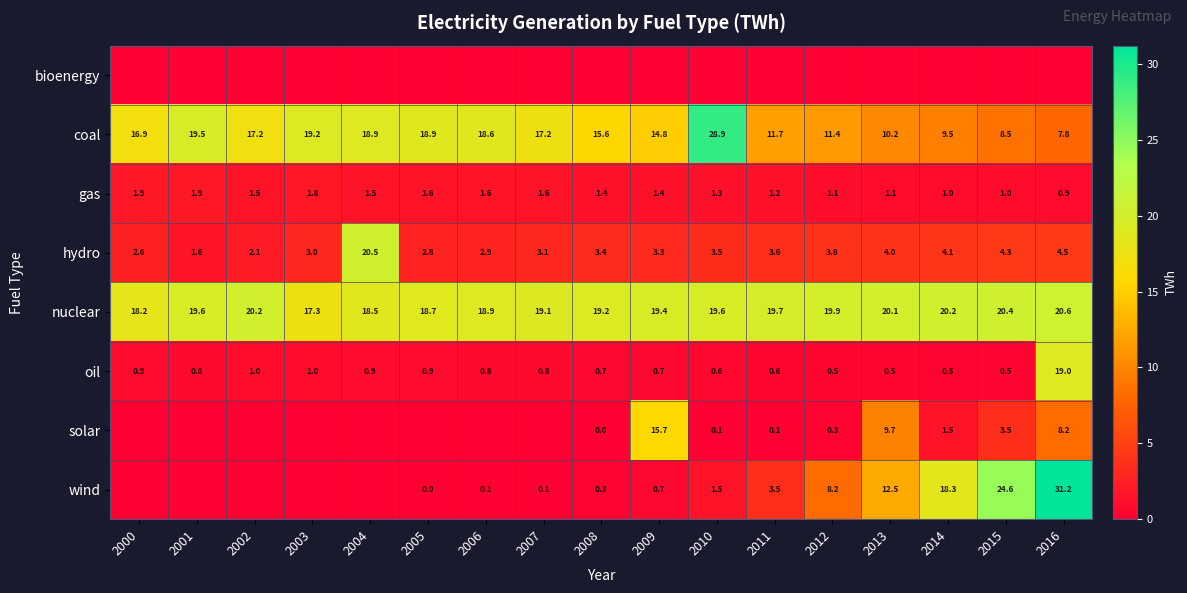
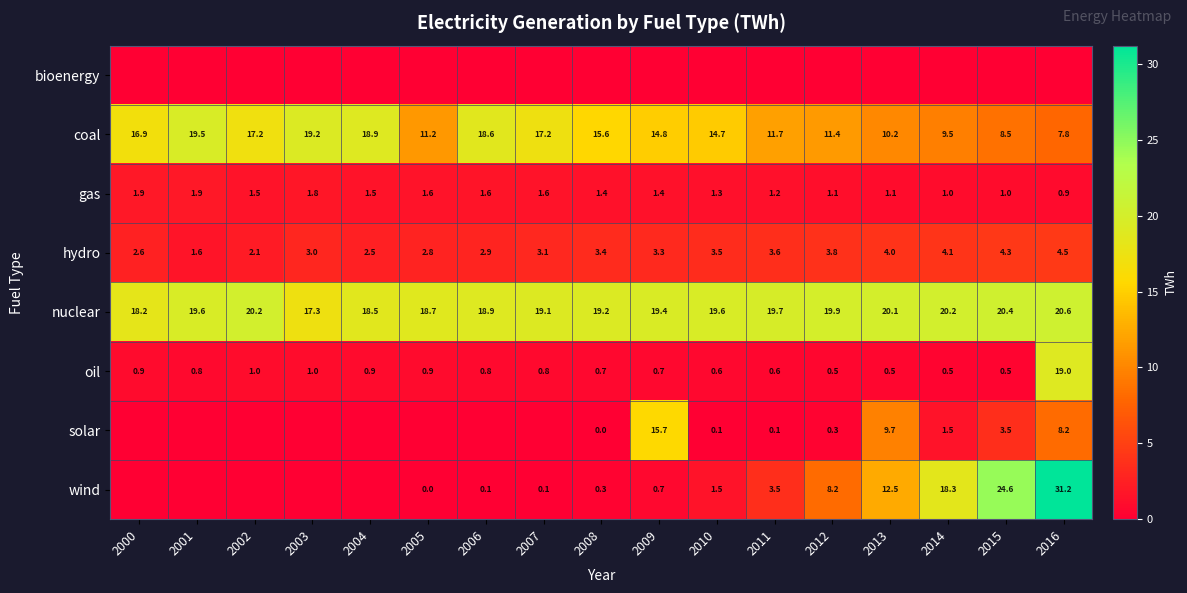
  {
    "coal": {
      "2000": 16.9,
      "2001": 19.5,
      "2002": 17.2,
      "2003": 19.2,
      "2004": 18.9,
-     "2005": 18.9,
+     "2005": 11.2,
      "2006": 18.6,
      "2007": 17.2,
      "2008": 15.6,
      "2009": 14.8,
-     "2010": 28.9,
+     "2010": 14.7,
      "2011": 11.7,
      "2012": 11.4,
      "2013": 10.2,
      "2014": 9.5,
      "2015": 8.5,
      "2016": 7.8
    },
    "gas": {
      "2000": 1.9,
      "2001": 1.9,
      "2002": 1.5,
      "2003": 1.8,
      "2004": 1.5,
      "2005": 1.6,
      "2006": 1.6,
      "2007": 1.6,
      "2008": 1.4,
      "2009": 1.4,
      "2010": 1.3,
      "2011": 1.2,
      "2012": 1.1,
      "2013": 1.1,
      "2014": 1.0,
      "2015": 1.0,
      "2016": 0.9
    },
    "hydro": {
      "2000": 2.6,
      "2001": 1.6,
      "2002": 2.1,
      "2003": 3.0,
-     "2004": 20.5,
+     "2004": 2.5,
      "2005": 2.8,
      "2006": 2.9,
      "2007": 3.1,
      "2008": 3.4,
      "2009": 3.3,
      "2010": 3.5,
      "2011": 3.6,
      "2012": 3.8,
      "2013": 4.0,
      "2014": 4.1,
      "2015": 4.3,
      "2016": 4.5
    },
    "nuclear": {
      "2000": 18.2,
      "2001": 19.6,
      "2002": 20.2,
      "2003": 17.3,
      "2004": 18.5,
      "2005": 18.7,
      "2006": 18.9,
      "2007": 19.1,
      "2008": 19.2,
      "2009": 19.4,
      "2010": 19.6,
      "2011": 19.7,
      "2012": 19.9,
      "2013": 20.1,
      "2014": 20.2,
      "2015": 20.4,
      "2016": 20.6
    },
    "oil": {
      "2000": 0.9,
      "2001": 0.8,
      "2002": 1.0,
      "2003": 1.0,
      "2004": 0.9,
      "2005": 0.9,
      "2006": 0.8,
      "2007": 0.8,
      "2008": 0.7,
      "2009": 0.7,
      "2010": 0.6,
      "2011": 0.6,
      "2012": 0.5,
      "2013": 0.5,
      "2014": 0.5,
      "2015": 0.5,
      "2016": 19.0
    },
    "solar": {
      "2008": 0.0,
      "2009": 15.7,
      "2010": 0.1,
      "2011": 0.1,
      "2012": 0.3,
      "2013": 9.7,
      "2014": 1.5,
      "2015": 3.5,
      "2016": 8.2
    },
    "wind": {
      "2005": 0.0,
      "2006": 0.1,
      "2007": 0.1,
      "2008": 0.3,
      "2009": 0.7,
      "2010": 1.5,
      "2011": 3.5,
      "2012": 8.2,
      "2013": 12.5,
      "2014": 18.3,
      "2015": 24.6,
      "2016": 31.2
    }
  }
